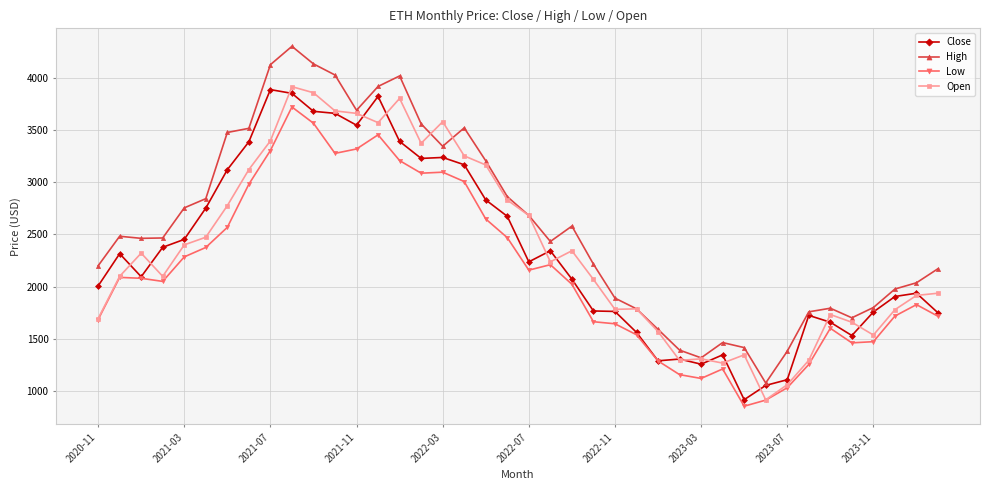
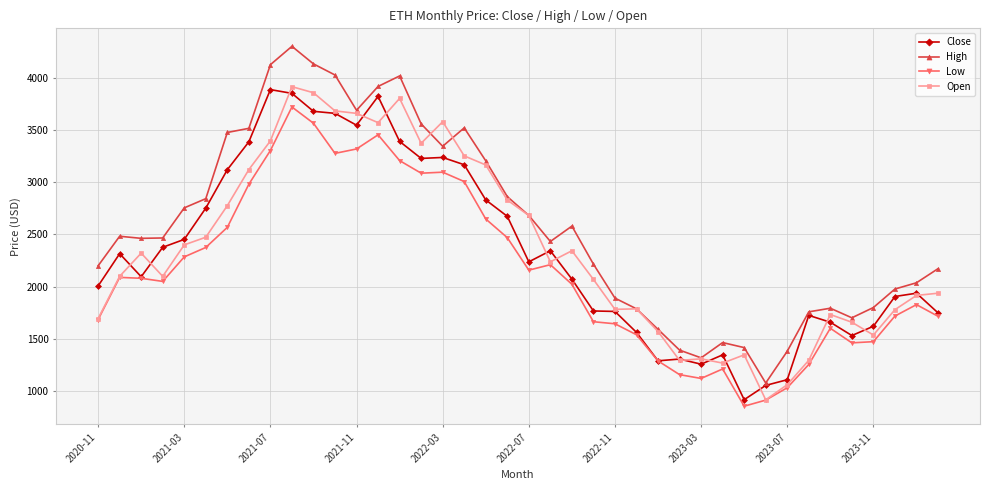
  {
    "Close": {
      "2020-11": 2010,
      "2021-03": 2450,
      "2021-07": 3890,
      "2021-11": 3550,
      "2022-03": 3240,
      "2022-07": 2240,
      "2023-03": 1260,
      "2023-07": 1110,
-     "2023-11": 1760
+     "2023-11": 1620
    },
    "Open": {
      "2021-03": 2400,
      "2021-07": 3400,
      "2021-11": 3660,
      "2022-03": 3580,
      "2023-07": 1060,
      "2023-11": 1540
    }
  }
